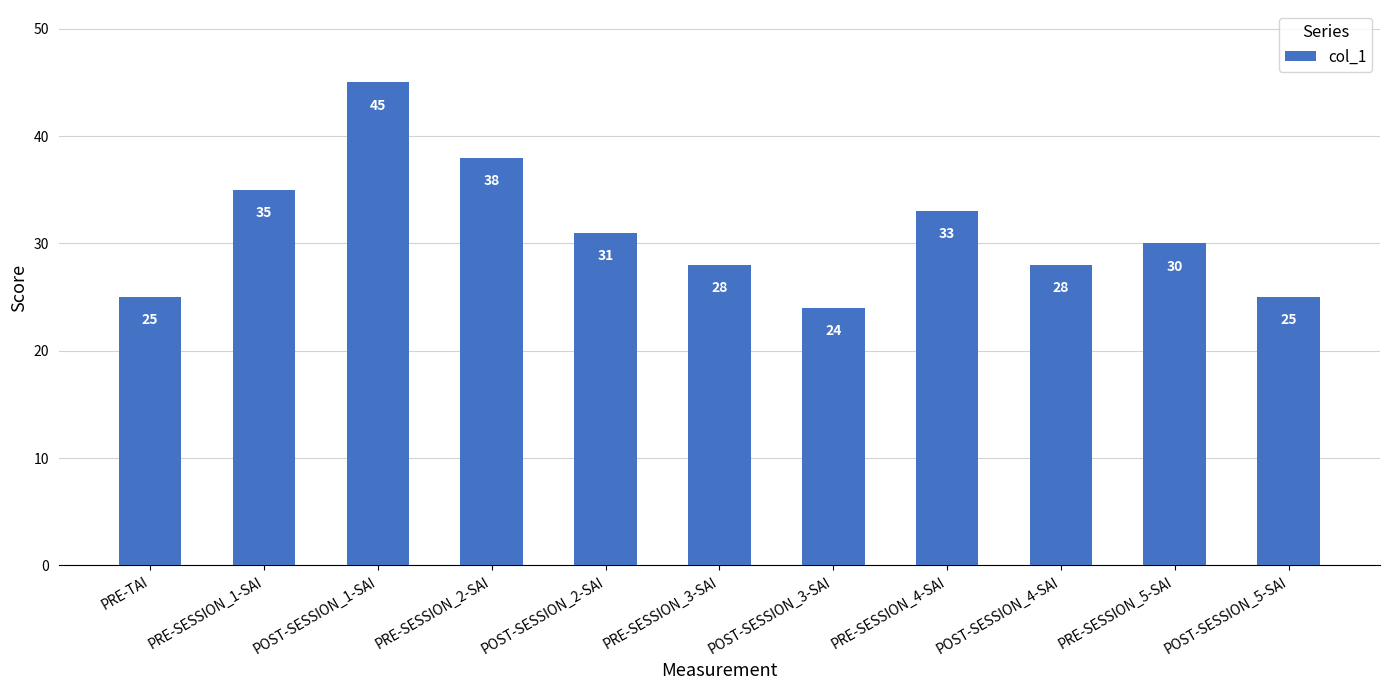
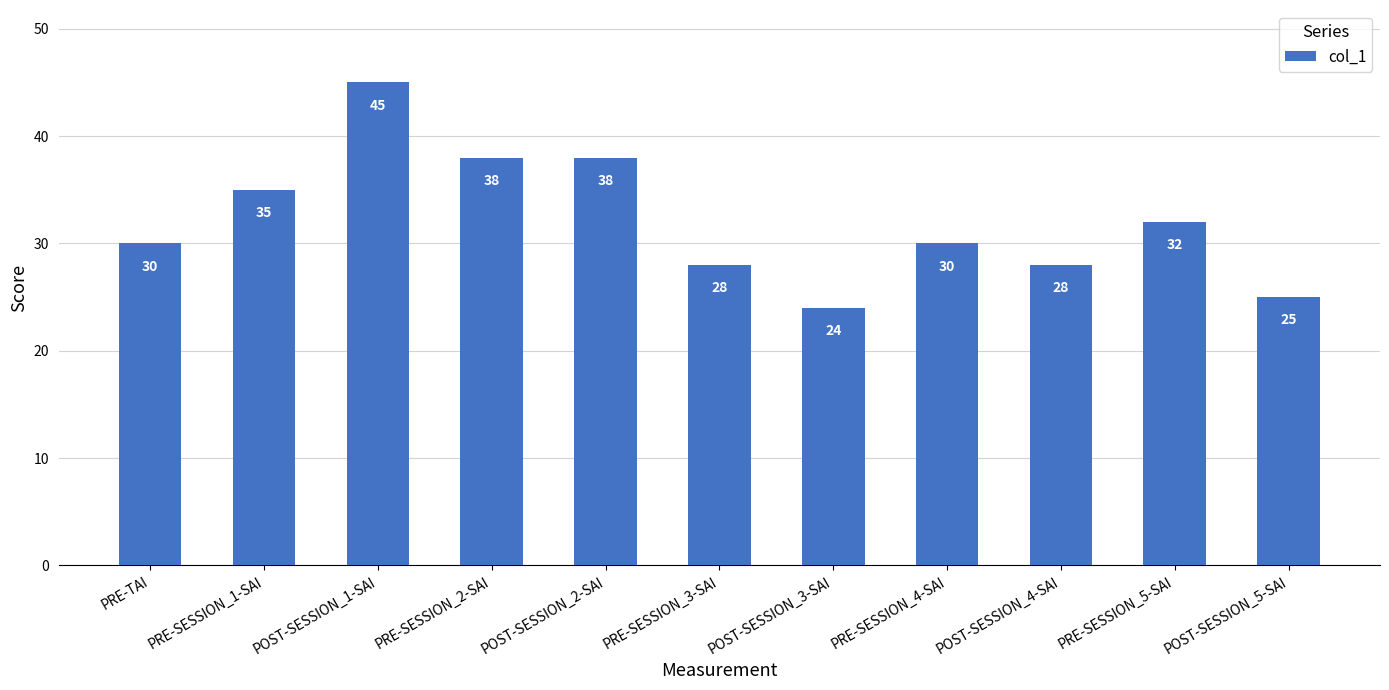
  {
-   "PRE-TAI": 25,
+   "PRE-TAI": 30,
    "PRE-SESSION_1-SAI": 35,
    "POST-SESSION_1-SAI": 45,
    "PRE-SESSION_2-SAI": 38,
-   "POST-SESSION_2-SAI": 31,
+   "POST-SESSION_2-SAI": 38,
    "PRE-SESSION_3-SAI": 28,
    "POST-SESSION_3-SAI": 24,
-   "PRE-SESSION_4-SAI": 33,
+   "PRE-SESSION_4-SAI": 30,
    "POST-SESSION_4-SAI": 28,
-   "PRE-SESSION_5-SAI": 30,
+   "PRE-SESSION_5-SAI": 32,
    "POST-SESSION_5-SAI": 25
  }
